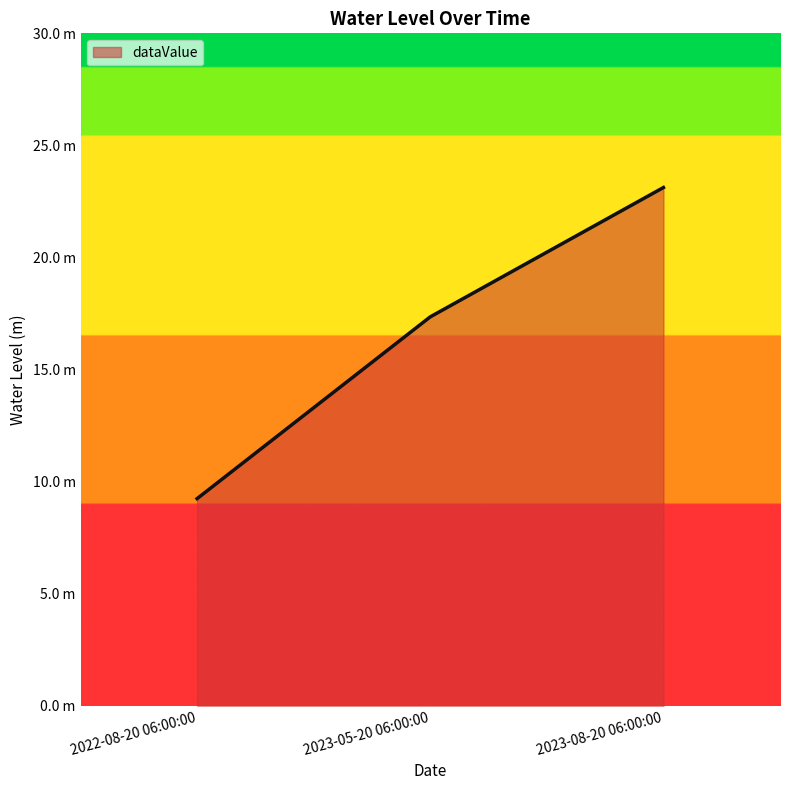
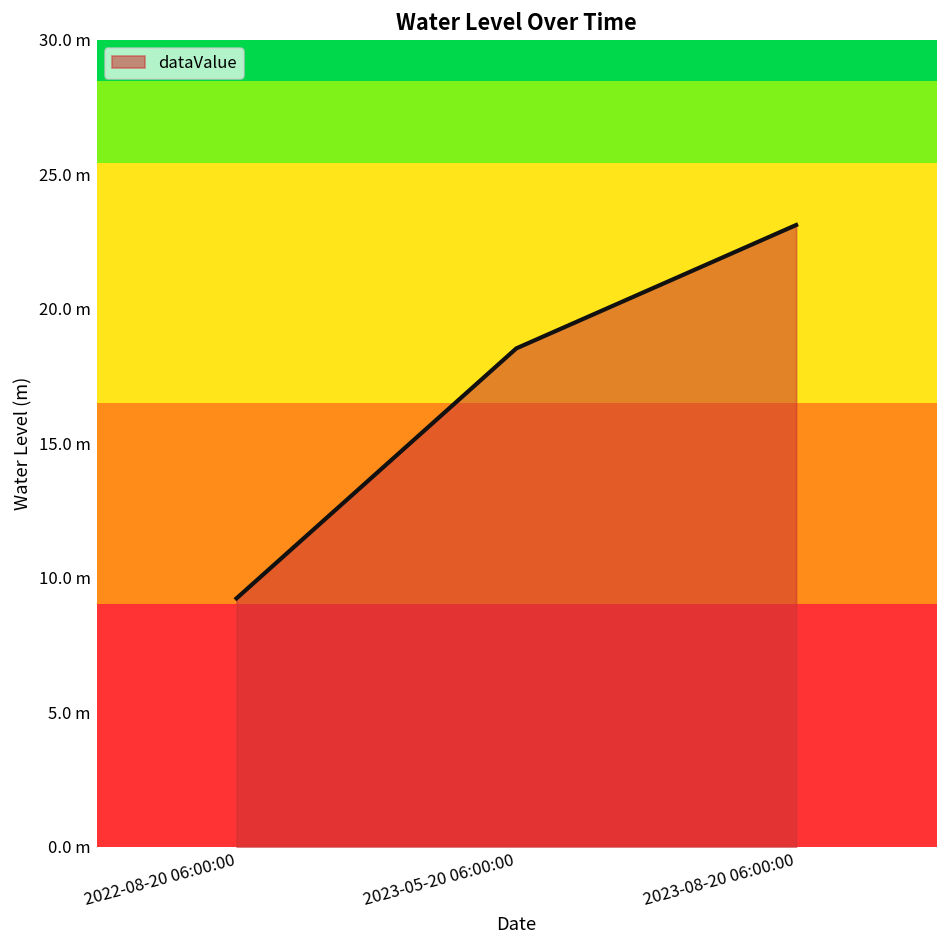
  {
    "2022-08-20 06:00:00": "9.2 m",
-   "2023-05-20 06:00:00": "17.4 m",
+   "2023-05-20 06:00:00": "18.5 m",
    "2023-08-20 06:00:00": "23.1 m"
  }
